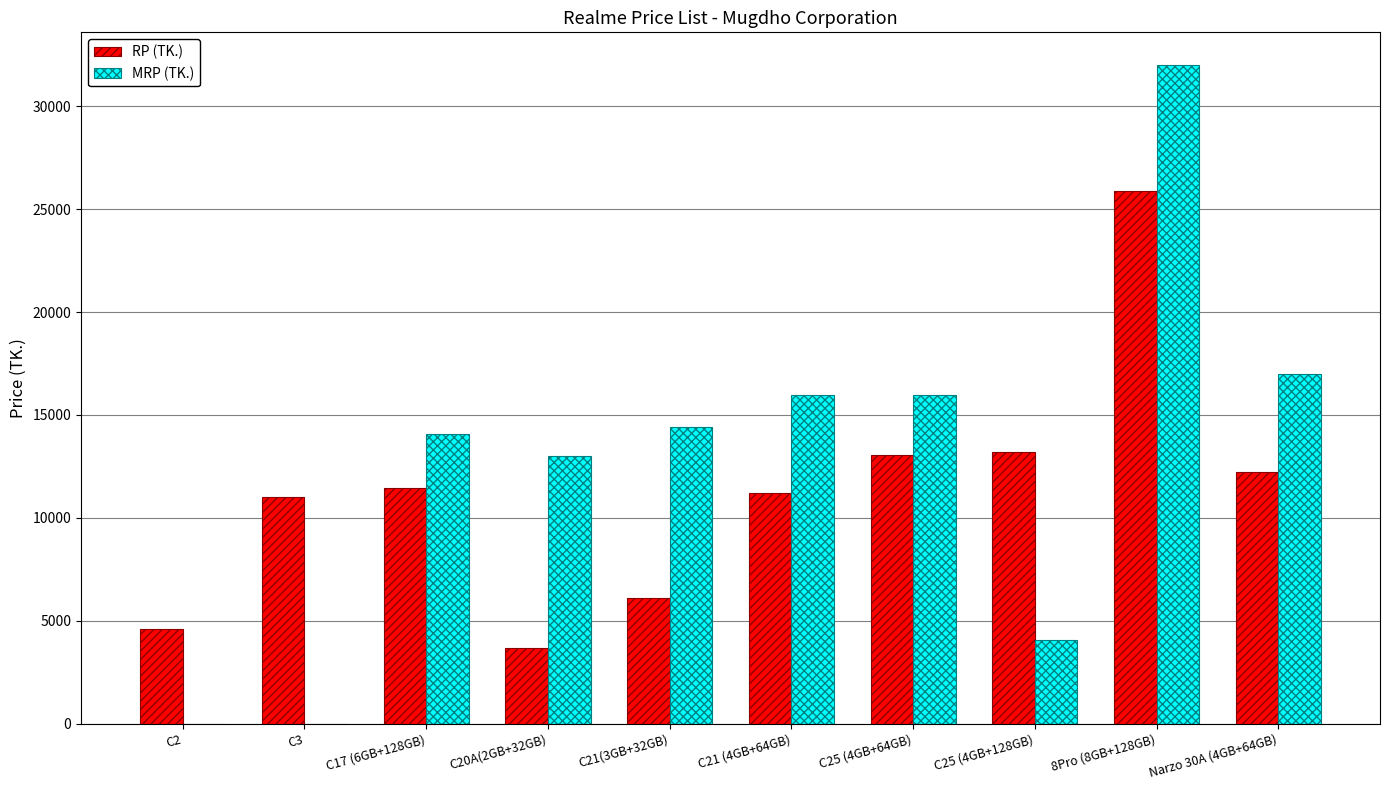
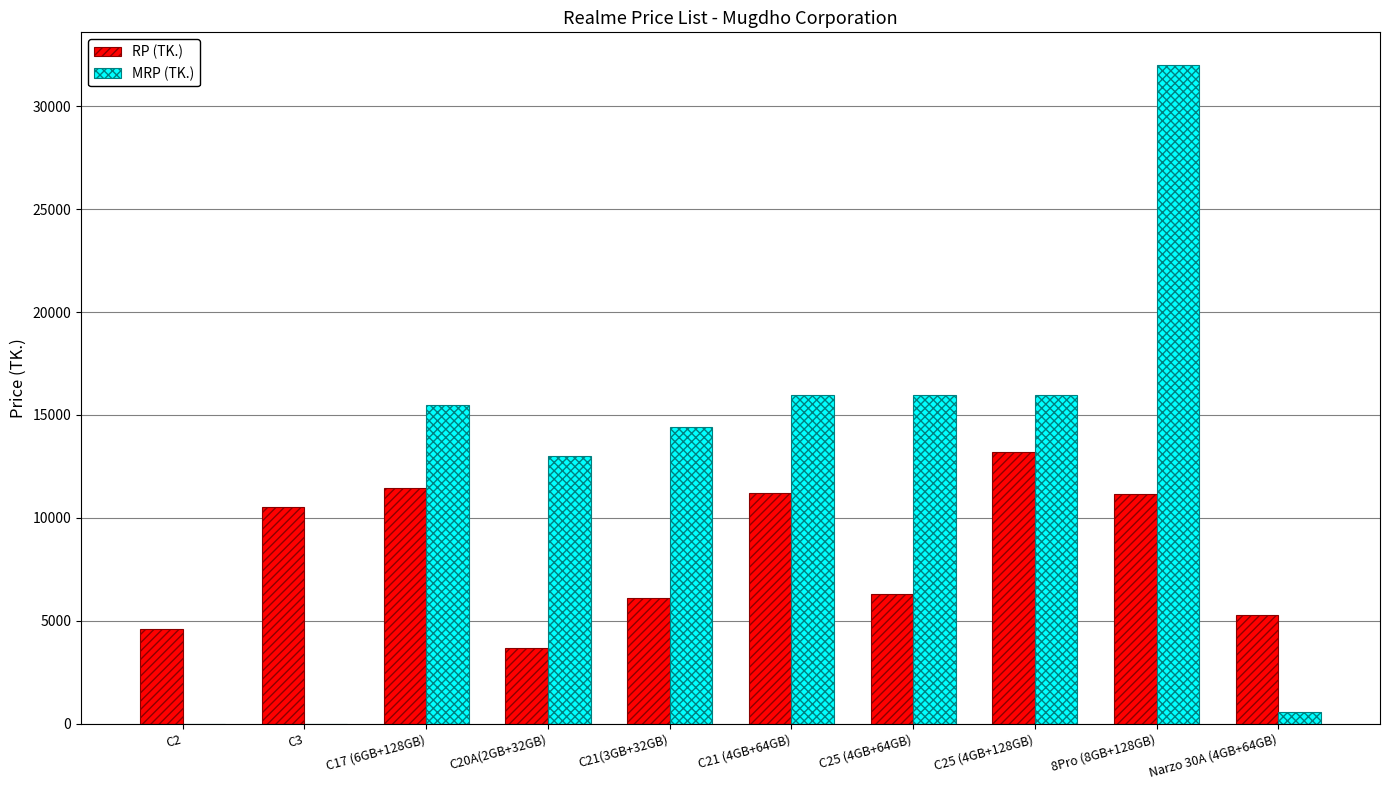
  {
    "RP (TK.)": {
      "C2": 4600,
-     "C3": 11000,
+     "C3": 10600,
      "C17 (6GB+128GB)": 11400,
      "C20A(2GB+32GB)": 3700,
      "C21(3GB+32GB)": 6100,
      "C21 (4GB+64GB)": 11200,
-     "C25 (4GB+64GB)": 13100,
+     "C25 (4GB+64GB)": 6300,
      "C25 (4GB+128GB)": 13200,
-     "8Pro (8GB+128GB)": 25900,
-     "Narzo 30A (4GB+64GB)": 12200
+     "8Pro (8GB+128GB)": 11200,
+     "Narzo 30A (4GB+64GB)": 5300
    },
    "MRP (TK.)": {
      "C2": 0,
      "C3": 0,
-     "C17 (6GB+128GB)": 14100,
+     "C17 (6GB+128GB)": 15500,
      "C20A(2GB+32GB)": 13000,
      "C21(3GB+32GB)": 14400,
      "C21 (4GB+64GB)": 16000,
      "C25 (4GB+64GB)": 16000,
-     "C25 (4GB+128GB)": 4100,
+     "C25 (4GB+128GB)": 16000,
      "8Pro (8GB+128GB)": 32000,
-     "Narzo 30A (4GB+64GB)": 17000
+     "Narzo 30A (4GB+64GB)": 500
    }
  }
